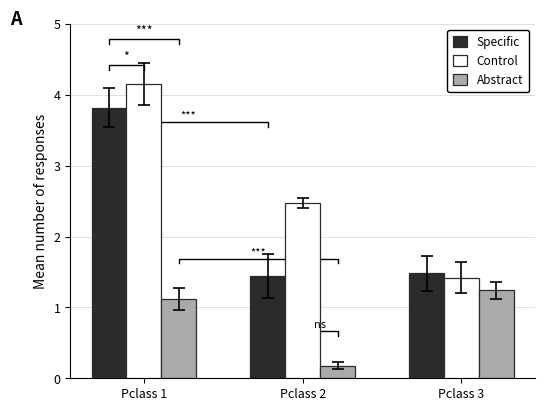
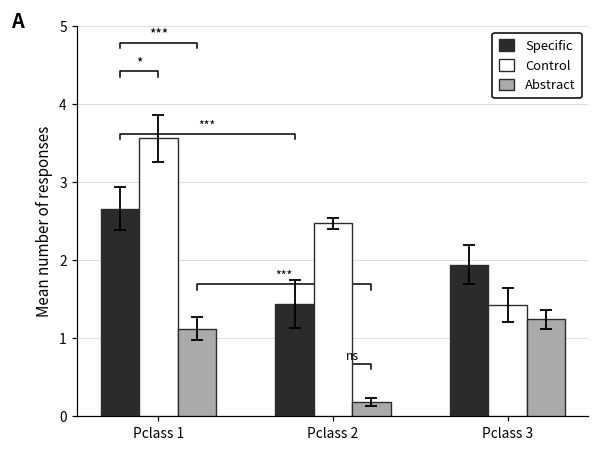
  {
    "Specific": {
-     "Pclass 1": 3.8,
+     "Pclass 1": 2.7,
      "Pclass 2": 1.4,
-     "Pclass 3": 1.5
+     "Pclass 3": 1.9
    },
    "Control": {
-     "Pclass 1": 4.2,
+     "Pclass 1": 3.6,
      "Pclass 2": 2.5,
      "Pclass 3": 1.4
    },
    "Abstract": {
      "Pclass 1": 1.1,
      "Pclass 2": 0.2,
      "Pclass 3": 1.2
    }
  }
